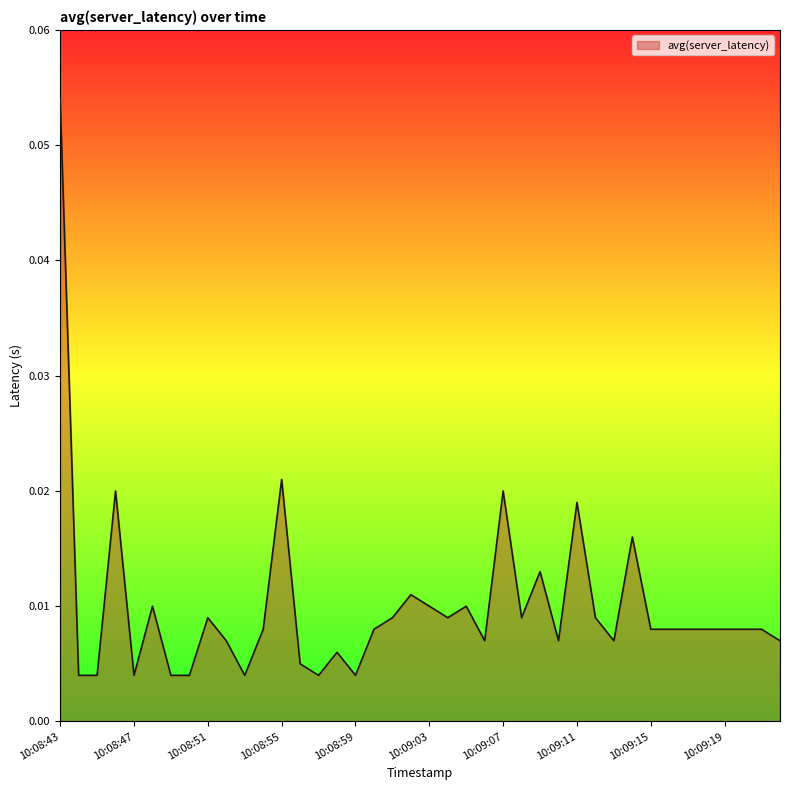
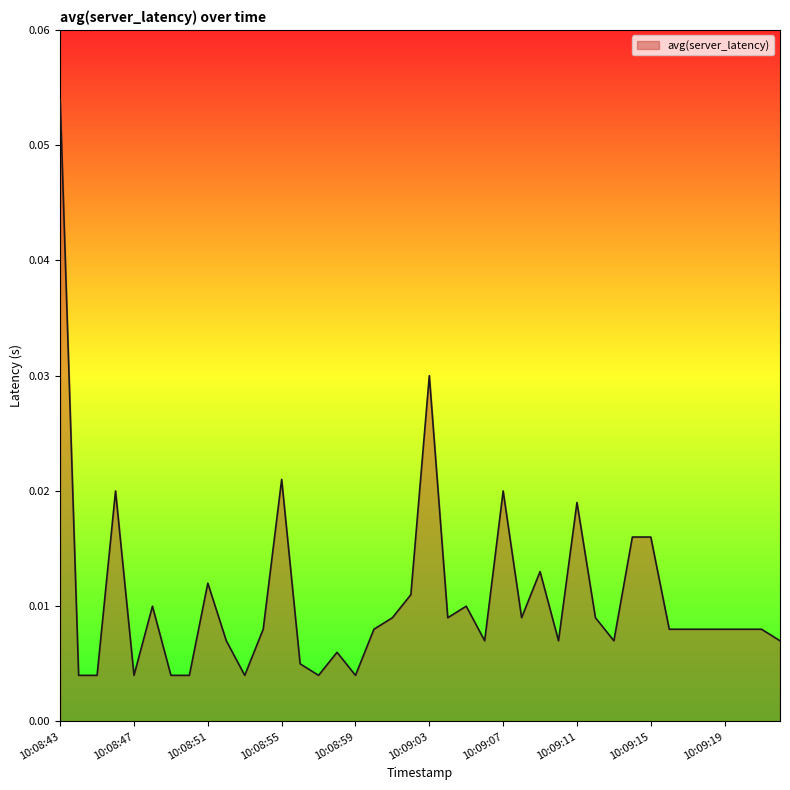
  {
    "10:08:43": 0.054,
    "10:08:47": 0.004,
-   "10:08:51": 0.009,
+   "10:08:51": 0.012,
    "10:08:55": 0.021,
    "10:08:59": 0.004,
-   "10:09:03": 0.01,
+   "10:09:03": 0.03,
    "10:09:07": 0.020,
    "10:09:11": 0.019,
-   "10:09:15": 0.008,
+   "10:09:15": 0.016,
    "10:09:19": 0.008
  }
